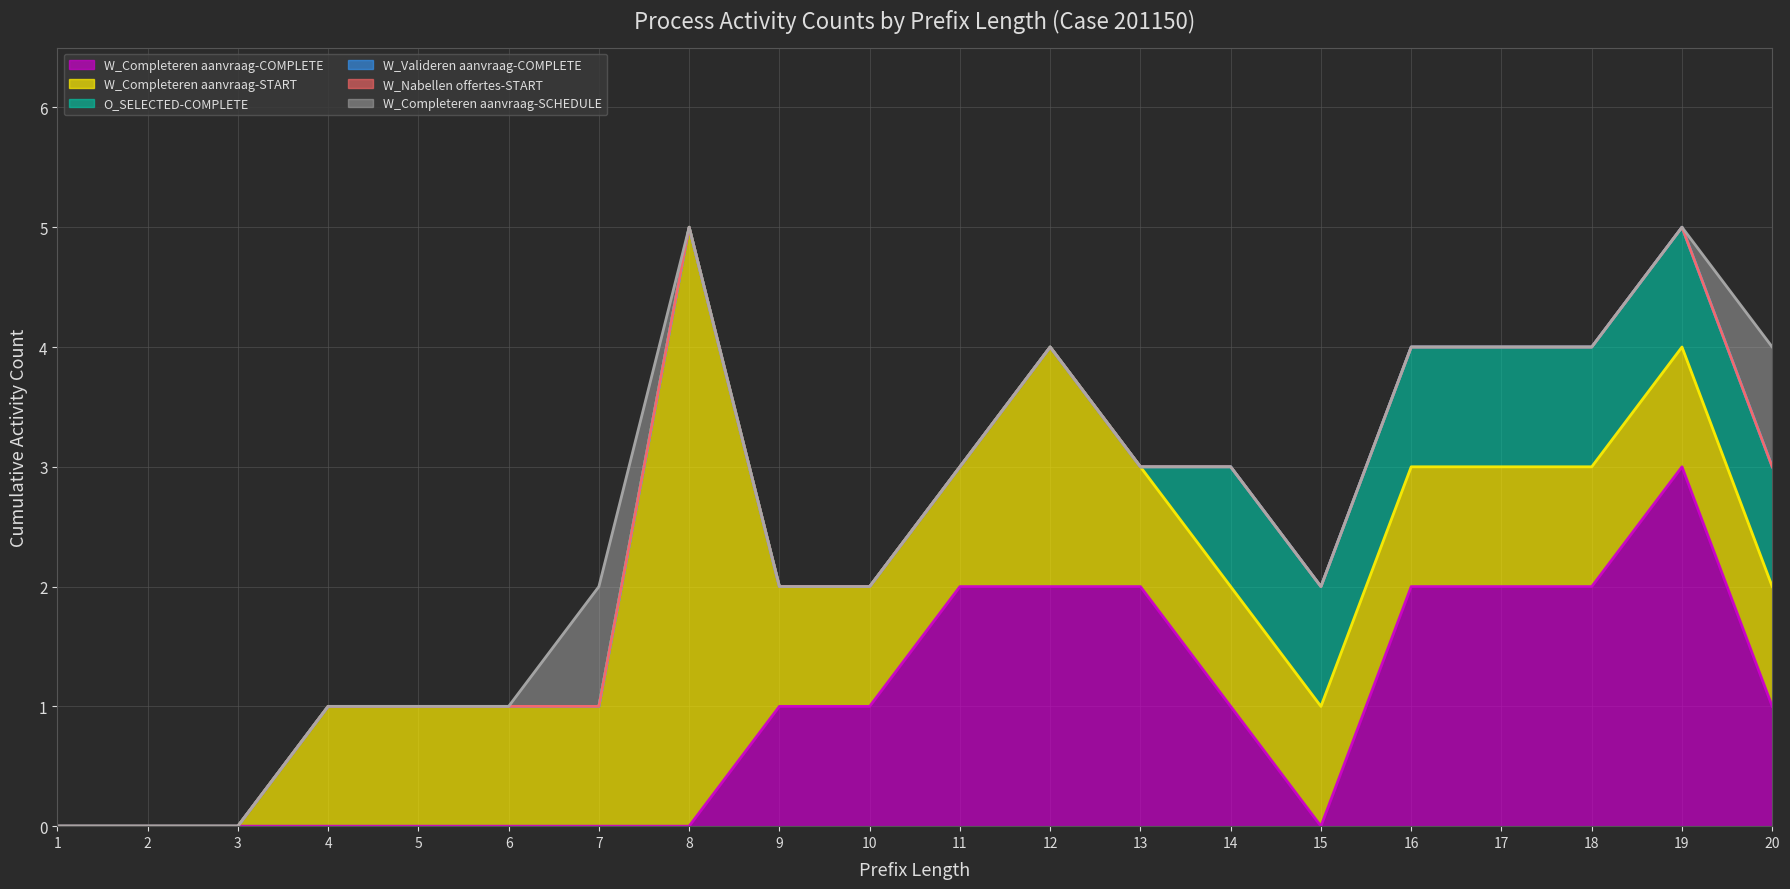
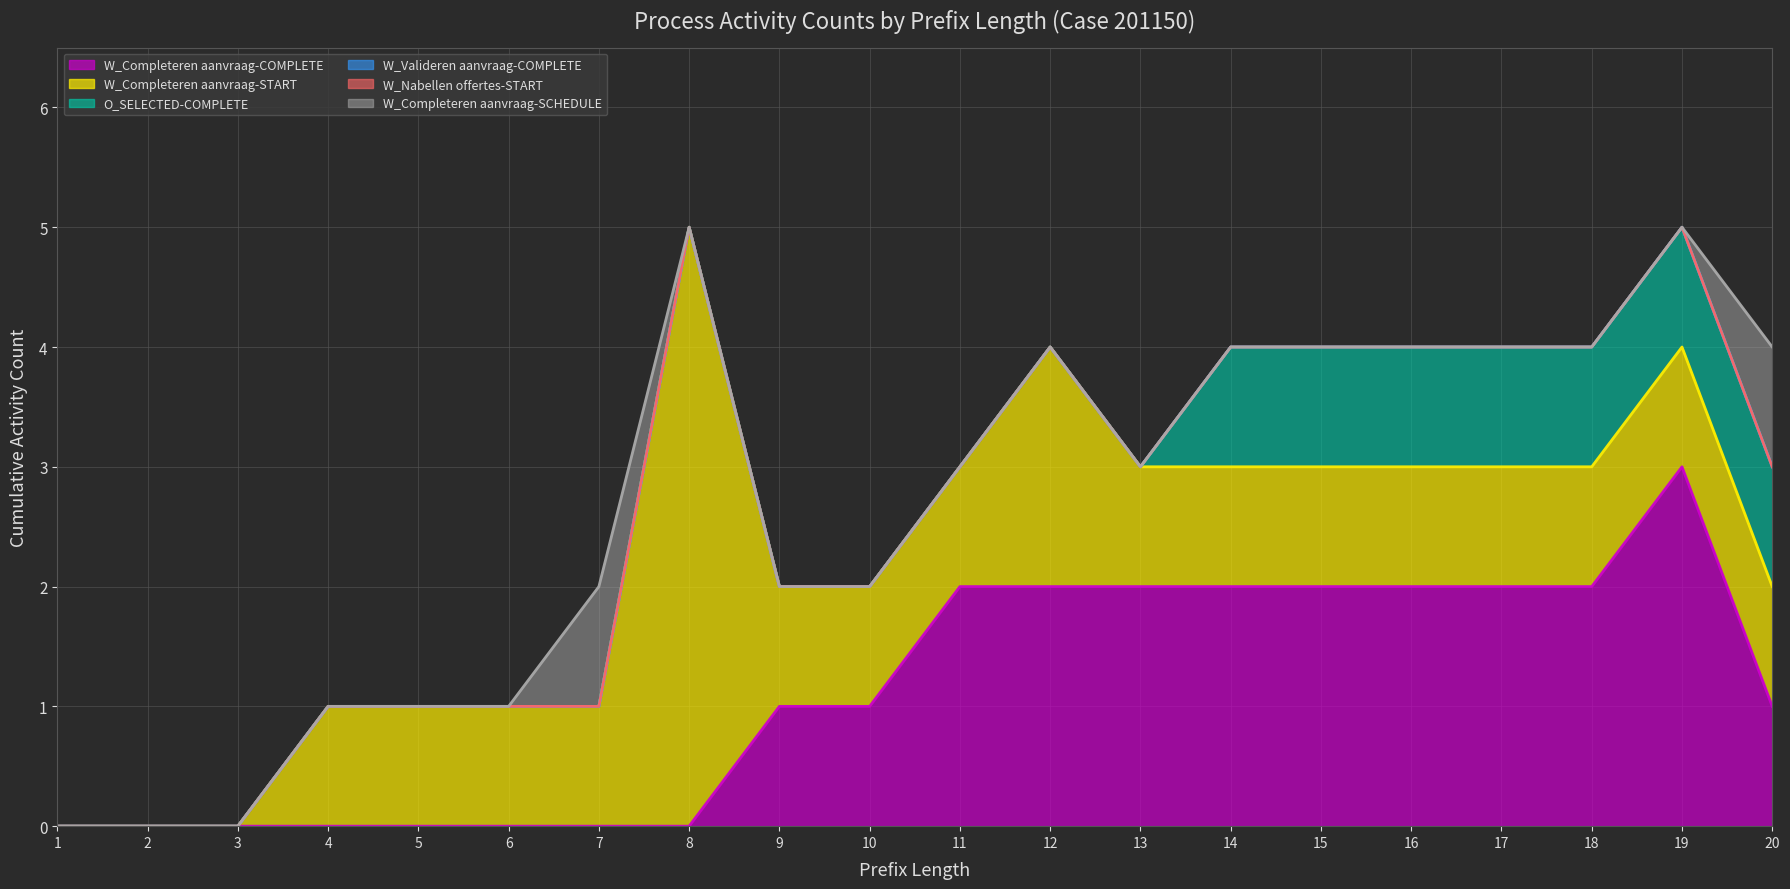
  {
    "W_Completeren aanvraag-COMPLETE": {
      "4": 0,
      "5": 0,
      "6": 0,
      "7": 0,
      "8": 0,
      "9": 1,
      "10": 1,
      "11": 2,
      "12": 2,
      "13": 2,
-     "14": 1,
-     "15": 0,
+     "14": 2,
+     "15": 2,
      "16": 2,
      "17": 2,
      "18": 2,
      "19": 3,
      "20": 1
    },
    "W_Completeren aanvraag-START": {
      "16": 3,
      "17": 3,
      "18": 3,
      "19": 4,
      "20": 2
    },
    "W_Nabellen offertes-START": {
      "20": 3
    },
    "W_Completeren aanvraag-SCHEDULE": {
      "7": 2,
      "20": 4
    }
  }
